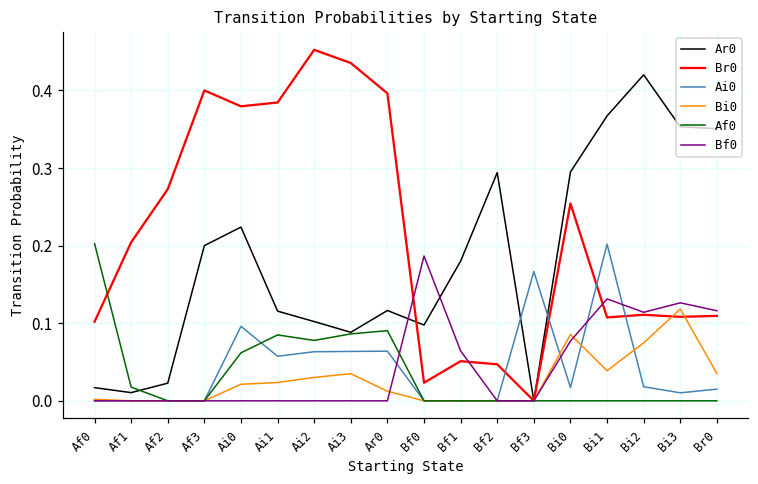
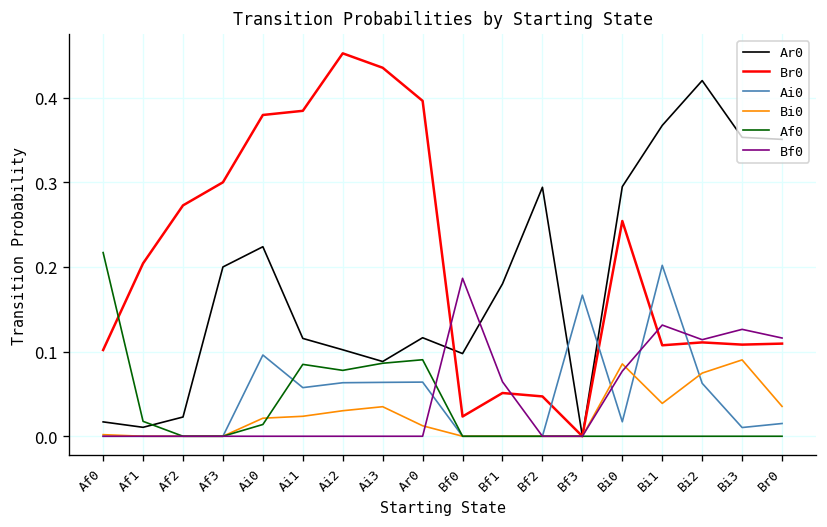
  {
    "Ar0": {
      "Af0": 0.02,
      "Af1": 0.01,
      "Af2": 0.02,
      "Af3": 0.20,
      "Ai0": 0.22,
      "Ai1": 0.12,
      "Ai2": 0.10,
      "Ar0": 0.12,
      "Bf0": 0.10,
      "Bf1": 0.18,
      "Bf2": 0.29,
      "Bi0": 0.29,
      "Bi1": 0.37,
      "Bi2": 0.42
    },
    "Br0": {
      "Af0": 0.1,
      "Af1": 0.20,
      "Af2": 0.27,
-     "Af3": 0.4,
+     "Af3": 0.3,
      "Ai0": 0.38,
      "Ai1": 0.38,
      "Ai2": 0.45,
      "Ai3": 0.44,
      "Ar0": 0.40,
      "Bf0": 0.02,
      "Bf1": 0.05,
      "Bf2": 0.05,
      "Bi0": 0.25,
      "Bi1": 0.11,
      "Bi3": 0.11,
      "Br0": 0.11
    },
    "Ai0": {
      "Ai0": 0.10,
      "Ai1": 0.06,
      "Ai2": 0.06,
      "Ai3": 0.06,
      "Ar0": 0.06,
      "Bf3": 0.17,
      "Bi0": 0.02,
      "Bi1": 0.20,
-     "Bi2": 0.02,
+     "Bi2": 0.06,
      "Bi3": 0.01,
      "Br0": 0.02
    },
    "Bi0": {
      "Ai0": 0.02,
      "Ai1": 0.02,
      "Ai2": 0.03,
      "Ai3": 0.03,
      "Ar0": 0.01,
      "Bi0": 0.09,
      "Bi1": 0.04,
      "Bi2": 0.07,
-     "Bi3": 0.12,
+     "Bi3": 0.09,
      "Br0": 0.04
    },
    "Af0": {
-     "Af0": 0.20,
+     "Af0": 0.22,
      "Af1": 0.02,
-     "Ai0": 0.06,
+     "Ai0": 0.01,
      "Ai1": 0.08,
      "Ai2": 0.08,
      "Ar0": 0.09,
      "Bi0": 0.00,
      "Bi1": 0.00,
      "Bi2": 0.00,
      "Bi3": 0.00,
      "Br0": 0.00
    },
    "Bf0": {
      "Ai0": 0.00,
      "Ai1": 0.00,
      "Ai2": 0.00,
      "Ai3": 0.00,
      "Ar0": 0.00,
      "Bf0": 0.19,
      "Bf1": 0.06,
      "Bi0": 0.08,
      "Bi1": 0.13,
      "Bi3": 0.13,
      "Br0": 0.12
    }
  }
